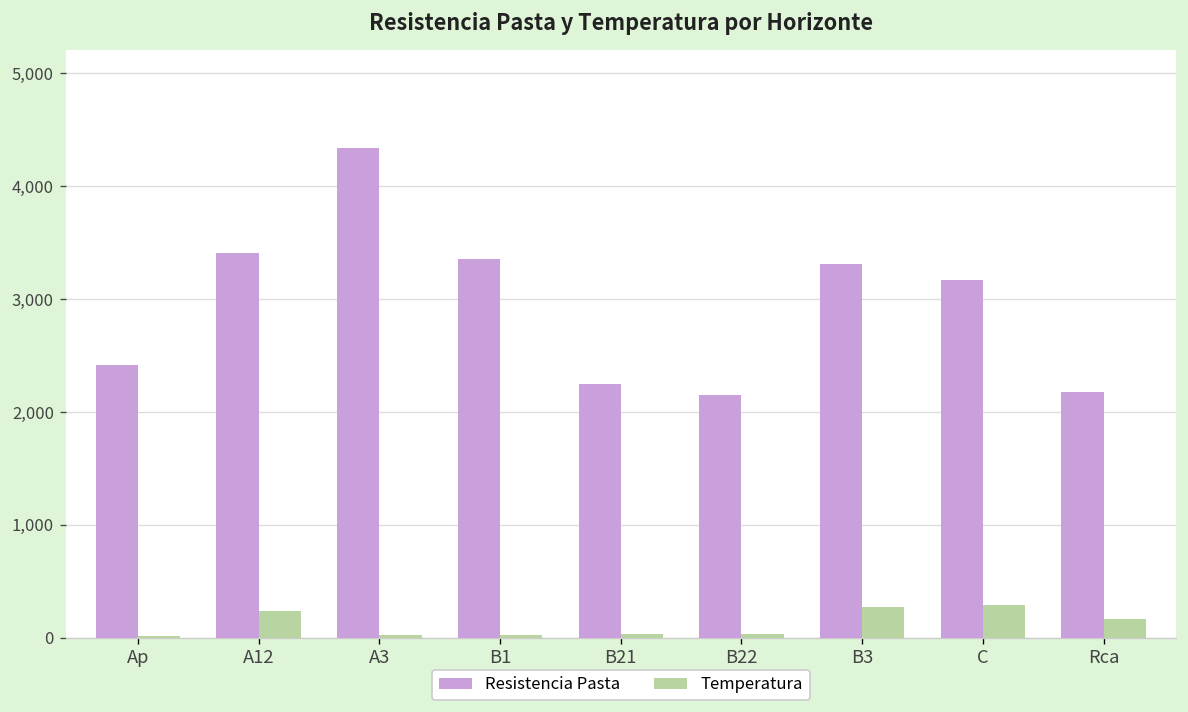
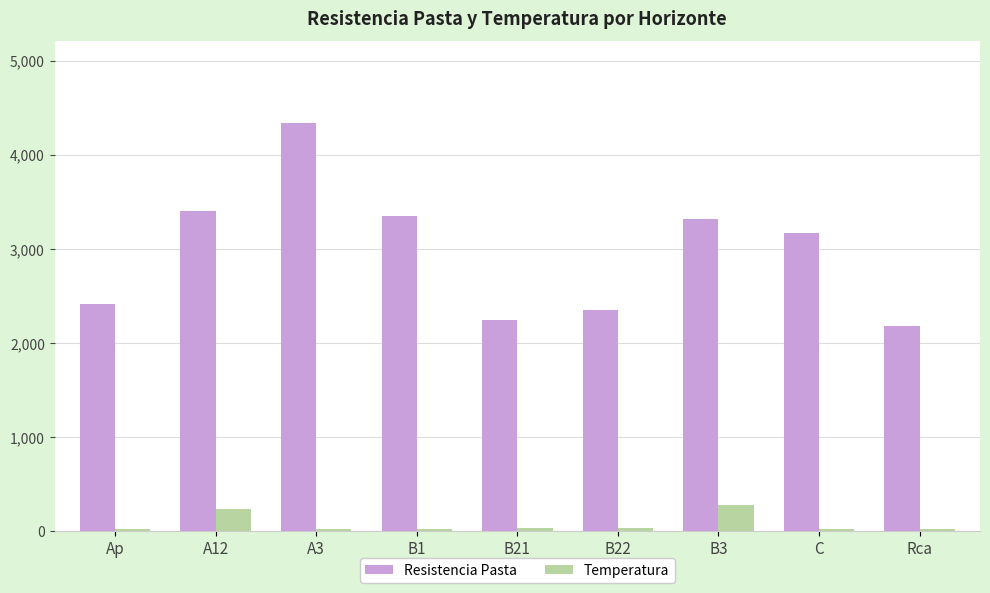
  {
    "Resistencia Pasta": {
      "Ap": "2,400",
      "A12": "3,400",
      "A3": "4,300",
      "B1": "3,400",
      "B21": "2,200",
-     "B22": "2,200",
+     "B22": "2,300",
      "B3": "3,300",
      "C": "3,200",
      "Rca": "2,200"
    },
    "Temperatura": {
      "A12": "200",
      "B21": "0",
      "B22": "0",
      "B3": "300",
-     "C": "300",
-     "Rca": "200"
+     "C": "0",
+     "Rca": "0"
    }
  }
